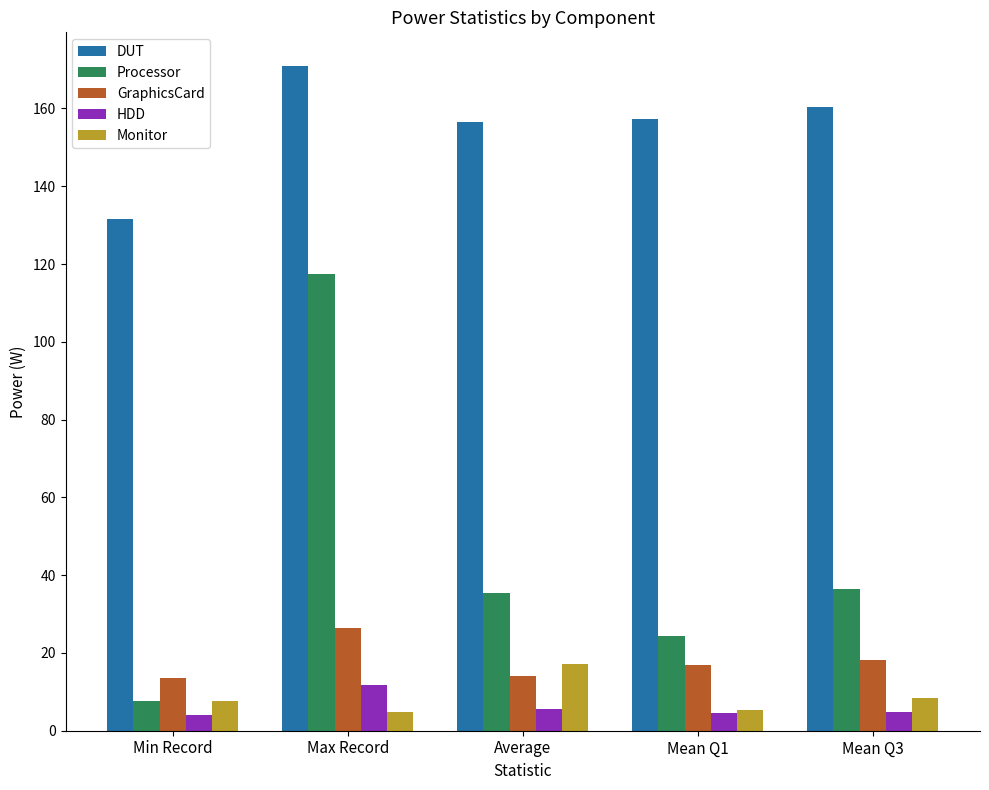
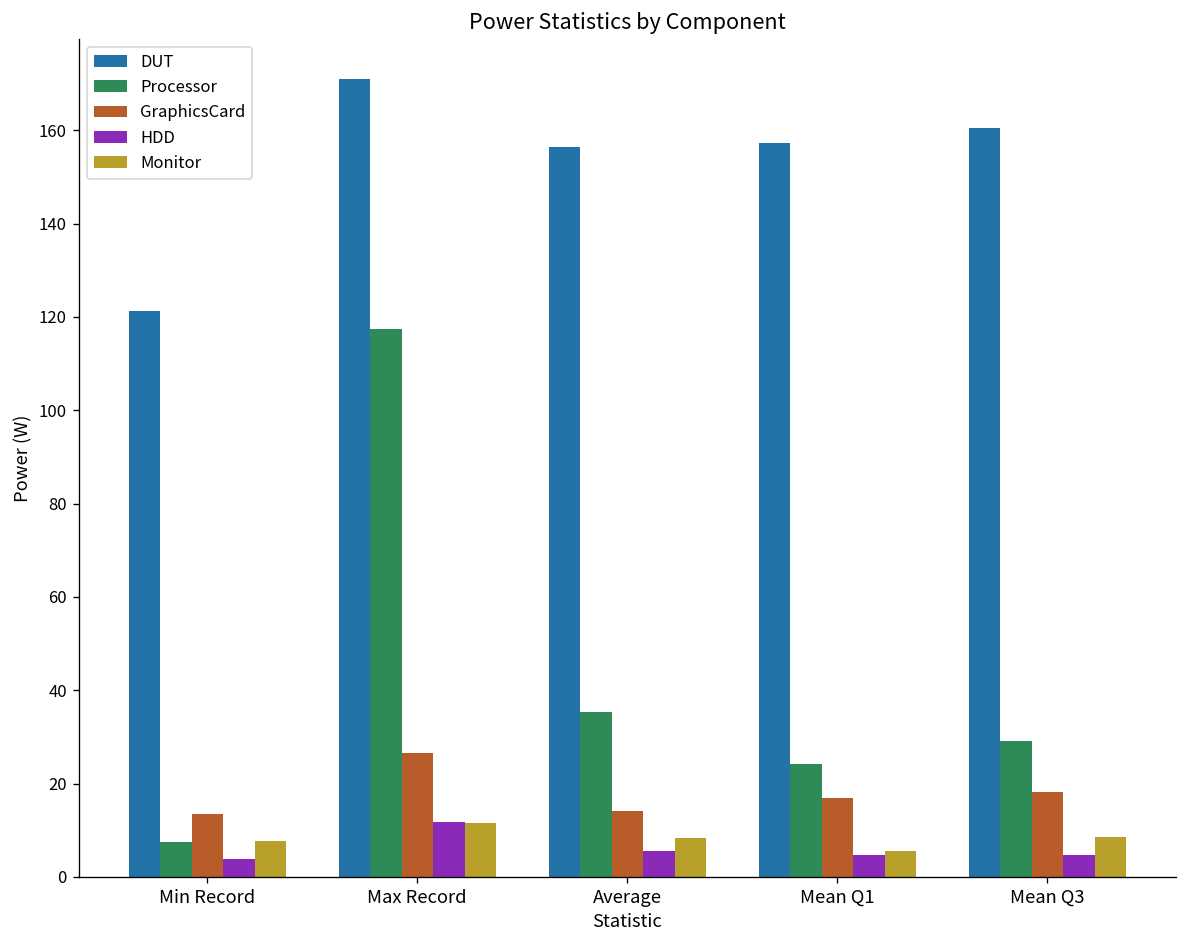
  {
    "DUT": {
-     "Min Record": 132,
+     "Min Record": 121,
      "Max Record": 171,
      "Average": 157,
      "Mean Q1": 157,
      "Mean Q3": 160
    },
    "Processor": {
      "Min Record": 8,
      "Max Record": 117,
      "Average": 35,
      "Mean Q1": 24,
-     "Mean Q3": 37
+     "Mean Q3": 29
    },
    "GraphicsCard": {
      "Min Record": 14,
      "Max Record": 26,
      "Average": 14,
      "Mean Q1": 17,
      "Mean Q3": 18
    },
    "HDD": {
      "Min Record": 4,
      "Max Record": 12,
      "Average": 5,
      "Mean Q1": 5,
      "Mean Q3": 5
    },
    "Monitor": {
      "Min Record": 8,
-     "Max Record": 5,
-     "Average": 17,
+     "Max Record": 11,
+     "Average": 8,
      "Mean Q1": 5,
      "Mean Q3": 8
    }
  }
